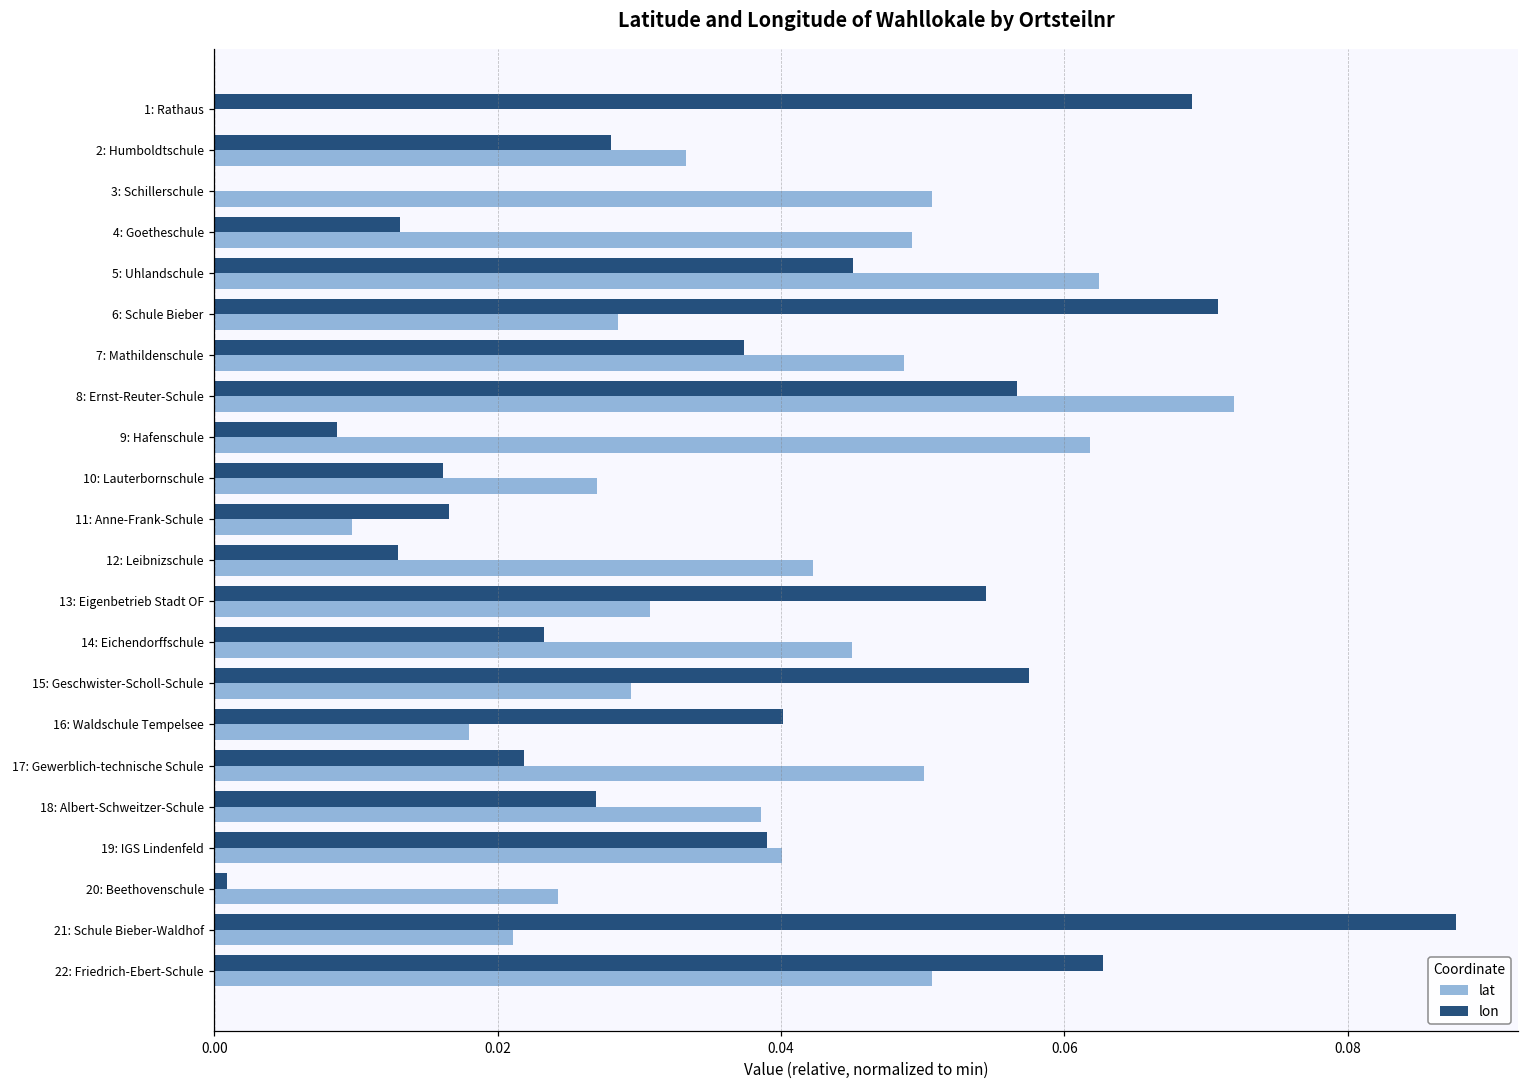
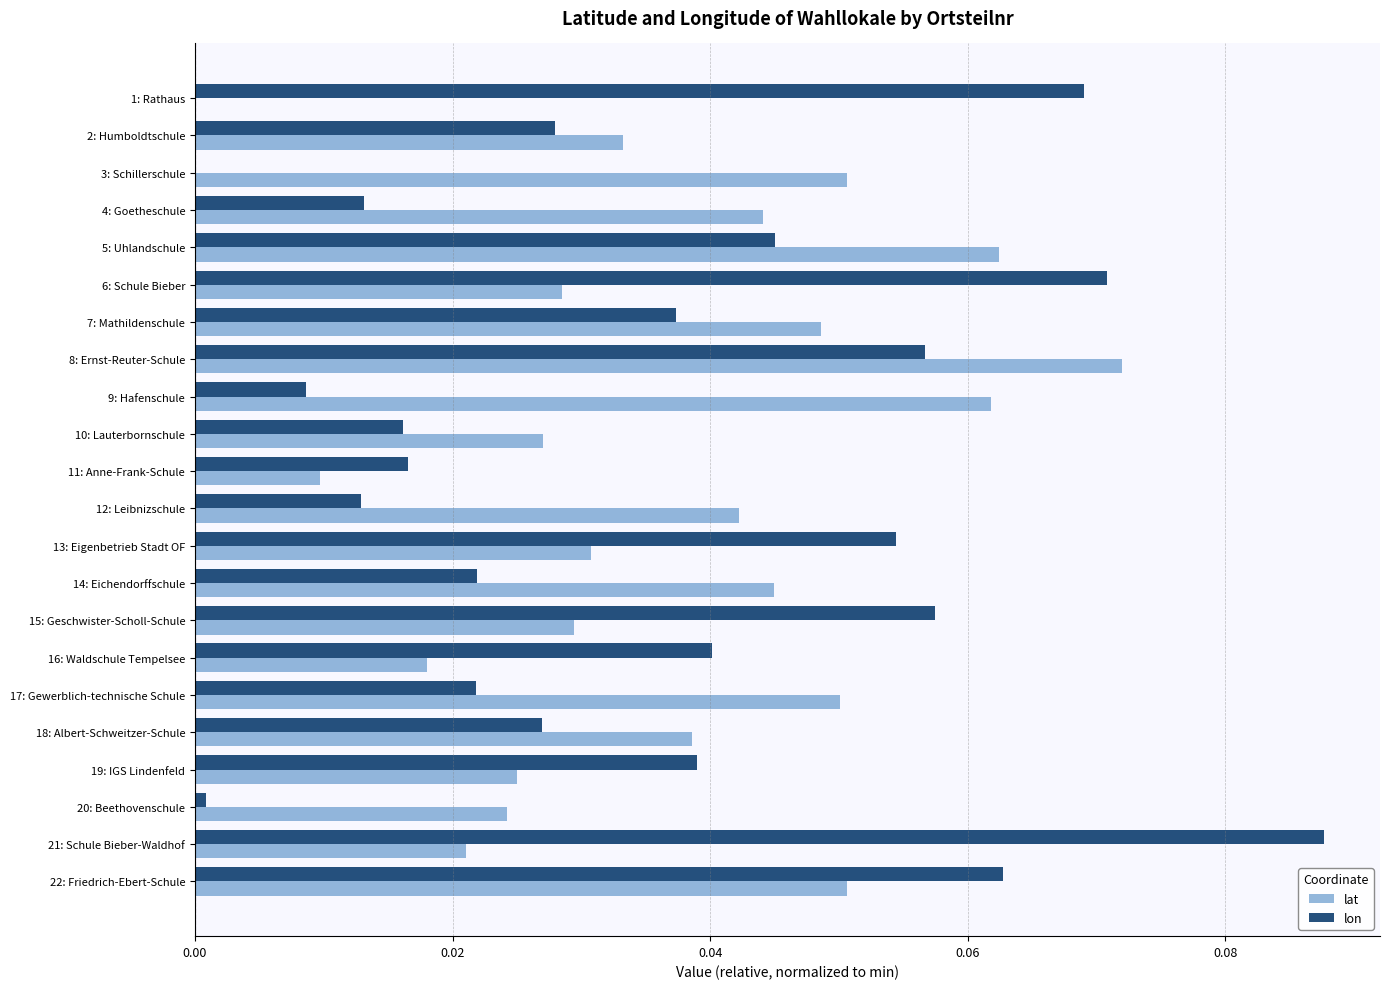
  {
    "lat": {
      "1: Rathaus": 0.0000,
      "2: Humboldtschule": 0.0333,
      "3: Schillerschule": 0.0506,
-     "4: Goetheschule": 0.0492,
+     "4: Goetheschule": 0.0441,
      "5: Uhlandschule": 0.0624,
      "6: Schule Bieber": 0.0285,
      "7: Mathildenschule": 0.0486,
      "8: Ernst-Reuter-Schule": 0.0720,
      "9: Hafenschule": 0.0618,
      "10: Lauterbornschule": 0.0270,
      "11: Anne-Frank-Schule": 0.0097,
      "12: Leibnizschule": 0.0423,
      "13: Eigenbetrieb Stadt OF": 0.0307,
      "14: Eichendorffschule": 0.0450,
      "15: Geschwister-Scholl-Schule": 0.0294,
      "16: Waldschule Tempelsee": 0.0180,
      "17: Gewerblich-technische Schule": 0.0501,
      "18: Albert-Schweitzer-Schule": 0.0386,
-     "19: IGS Lindenfeld": 0.0401,
+     "19: IGS Lindenfeld": 0.0250,
      "20: Beethovenschule": 0.0242,
      "21: Schule Bieber-Waldhof": 0.0211,
      "22: Friedrich-Ebert-Schule": 0.0506
    },
    "lon": {
      "1: Rathaus": 0.0690,
      "2: Humboldtschule": 0.0280,
      "3: Schillerschule": 0.0000,
      "4: Goetheschule": 0.0131,
      "5: Uhlandschule": 0.0451,
      "6: Schule Bieber": 0.0708,
      "7: Mathildenschule": 0.0374,
      "8: Ernst-Reuter-Schule": 0.0567,
      "9: Hafenschule": 0.0086,
      "10: Lauterbornschule": 0.0161,
      "11: Anne-Frank-Schule": 0.0166,
      "12: Leibnizschule": 0.0129,
      "13: Eigenbetrieb Stadt OF": 0.0545,
-     "14: Eichendorffschule": 0.0233,
+     "14: Eichendorffschule": 0.0219,
      "15: Geschwister-Scholl-Schule": 0.0575,
      "16: Waldschule Tempelsee": 0.0401,
      "17: Gewerblich-technische Schule": 0.0218,
      "18: Albert-Schweitzer-Schule": 0.0269,
      "19: IGS Lindenfeld": 0.0390,
      "20: Beethovenschule": 0.0009,
      "21: Schule Bieber-Waldhof": 0.0876,
      "22: Friedrich-Ebert-Schule": 0.0627
    }
  }
